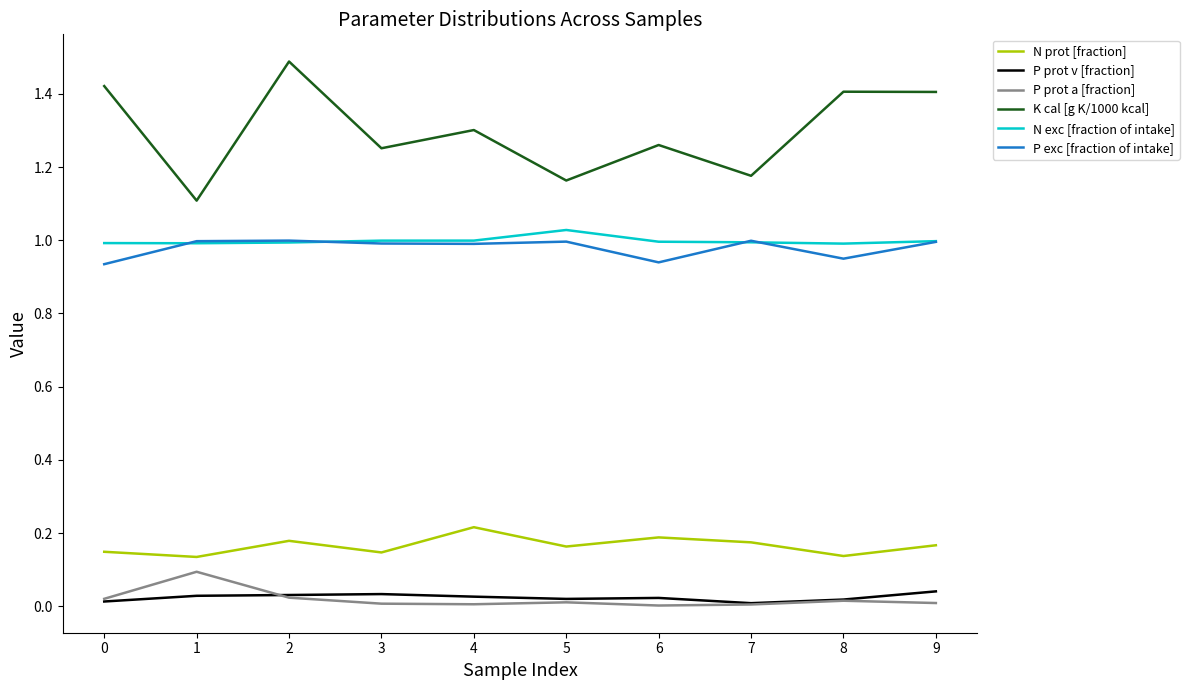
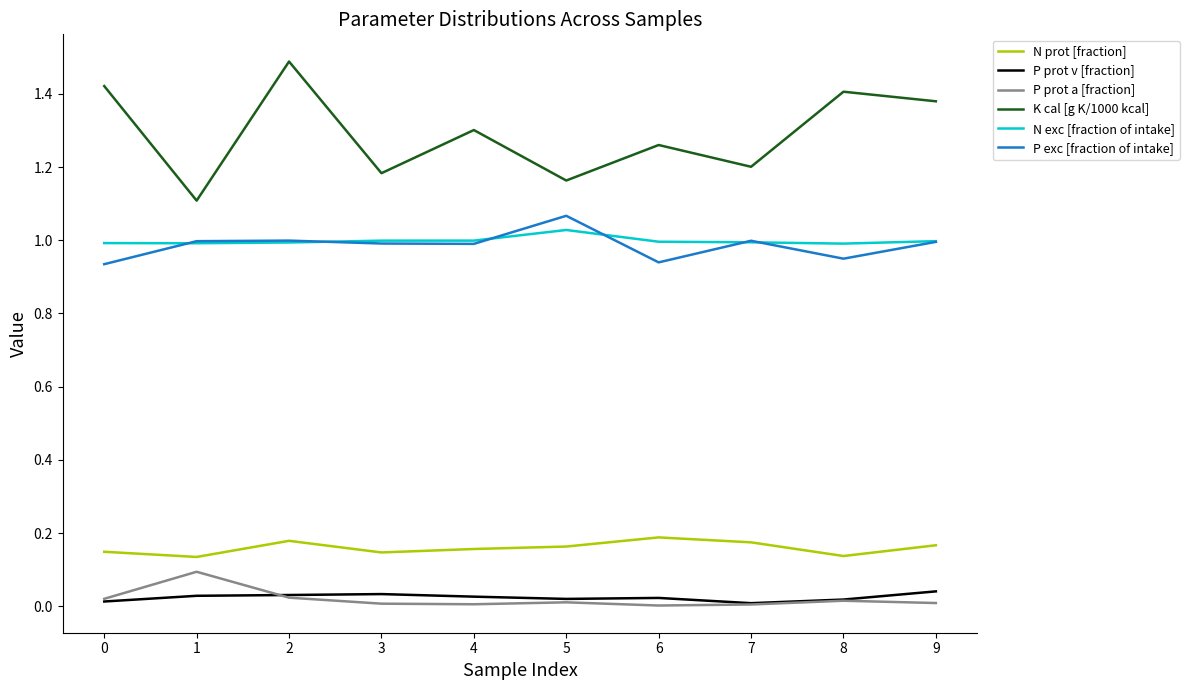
  {
    "N prot [fraction]": {
      "0": 0.15,
      "1": 0.14,
      "2": 0.18,
      "3": 0.15,
-     "4": 0.22,
+     "4": 0.16,
      "5": 0.16,
      "6": 0.19,
      "7": 0.18,
      "8": 0.14,
      "9": 0.17
    },
    "P prot v [fraction]": {
      "0": 0.01,
      "1": 0.03,
      "2": 0.03,
      "3": 0.03,
      "4": 0.03,
      "5": 0.02,
      "6": 0.02,
      "9": 0.04
    },
    "P prot a [fraction]": {
      "0": 0.02,
      "1": 0.09,
      "2": 0.02,
      "3": 0.01,
      "4": 0.01,
      "5": 0.01,
      "6": 0.00,
      "9": 0.01
    },
    "K cal [g K/1000 kcal]": {
      "0": 1.42,
      "1": 1.11,
      "2": 1.49,
-     "3": 1.25,
+     "3": 1.18,
      "4": 1.30,
      "5": 1.16,
      "6": 1.26,
-     "7": 1.18,
+     "7": 1.20,
      "8": 1.41,
-     "9": 1.40
+     "9": 1.38
    },
    "N exc [fraction of intake]": {
      "0": 0.99,
      "3": 1.00,
      "4": 1.00,
      "5": 1.03,
      "6": 1.00,
      "8": 0.99
    },
    "P exc [fraction of intake]": {
      "0": 0.93,
      "3": 0.99,
      "4": 0.99,
-     "5": 1.00,
+     "5": 1.07,
      "6": 0.94,
      "8": 0.95
    }
  }
